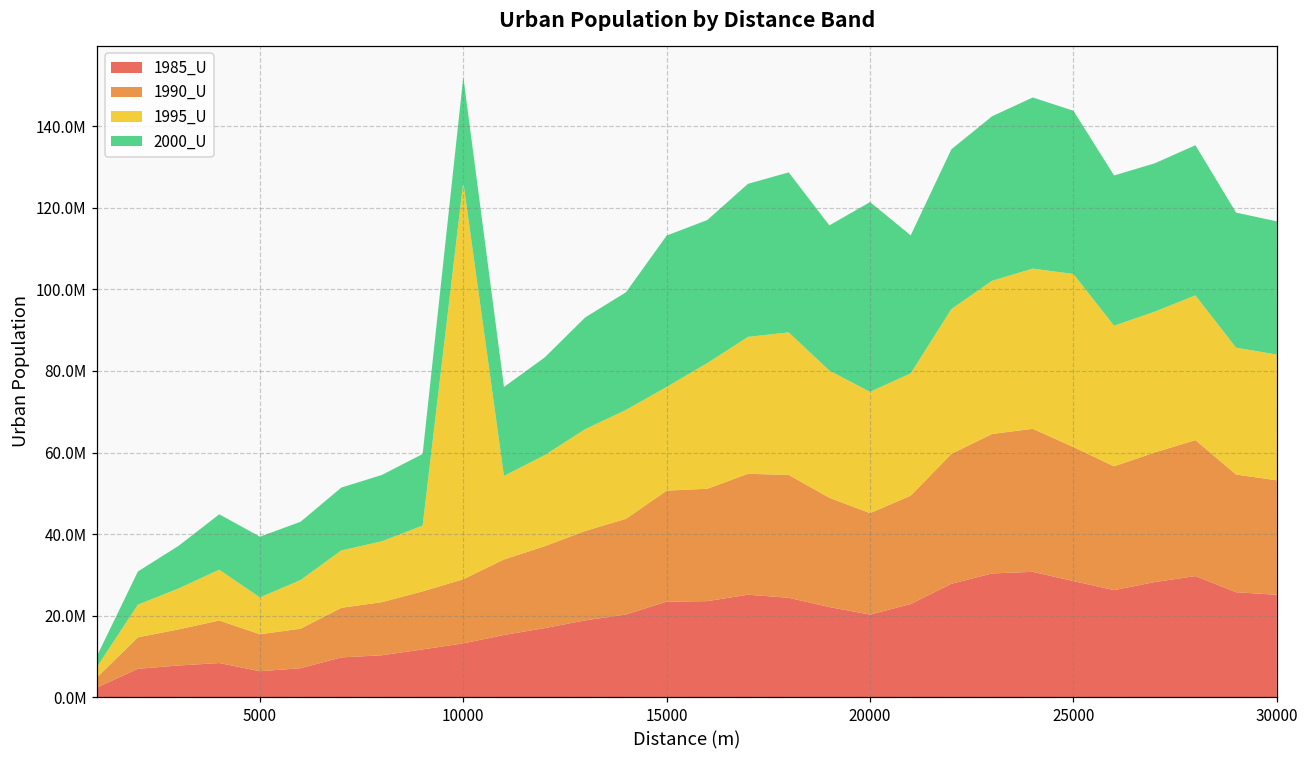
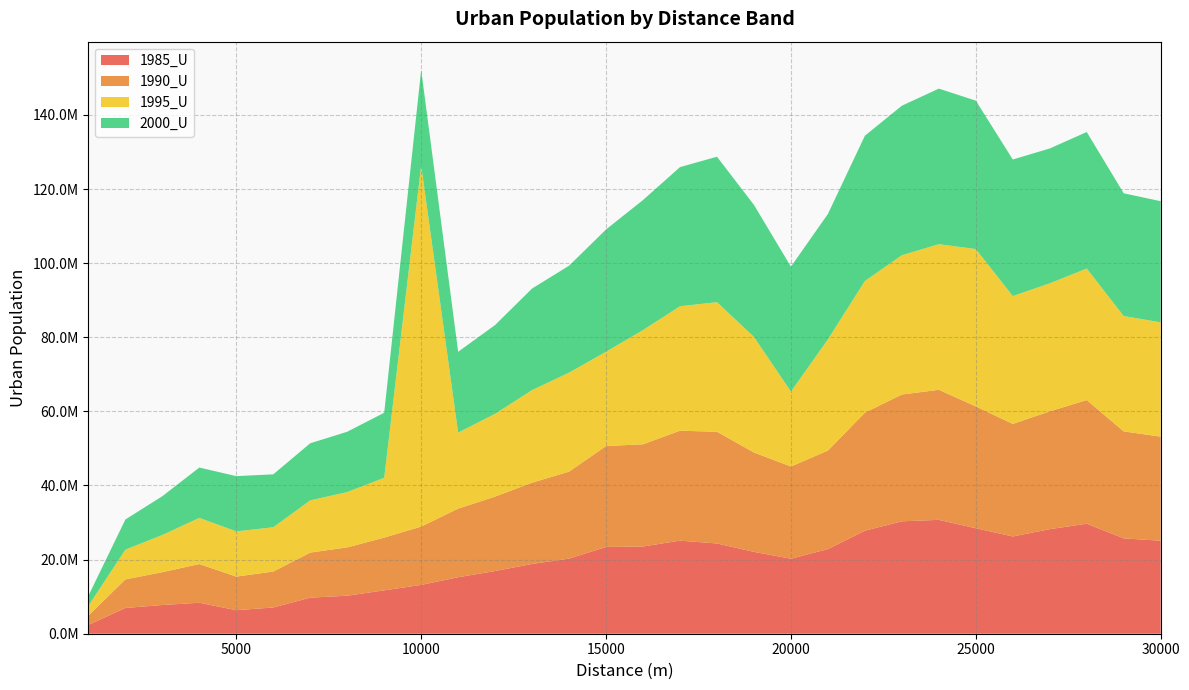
  {
    "1995_U": {
-     "5000": 9000000,
+     "5000": 12000000,
      "10000": 97000000,
      "15000": 25000000,
-     "20000": 30000000,
+     "20000": 20000000,
      "25000": 42000000,
      "30000": 31000000
    },
    "2000_U": {
      "5000": 15000000,
      "10000": 26000000,
-     "15000": 37000000,
-     "20000": 47000000,
+     "15000": 33000000,
+     "20000": 34000000,
      "25000": 40000000,
      "30000": 33000000
    }
  }
